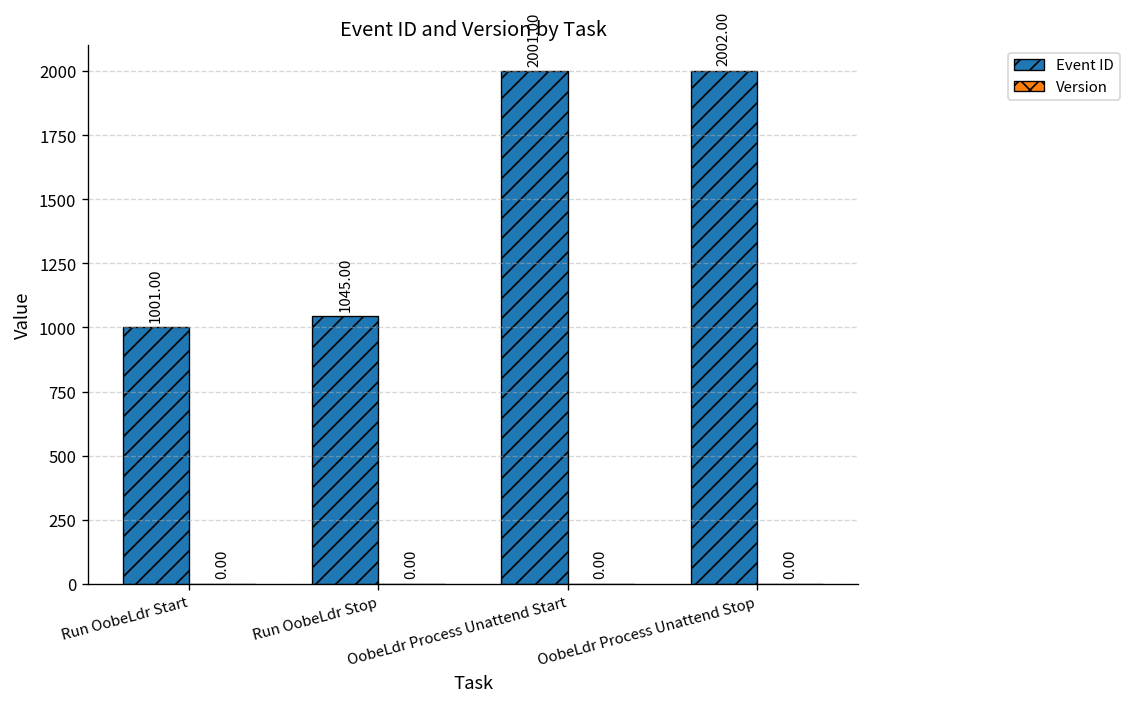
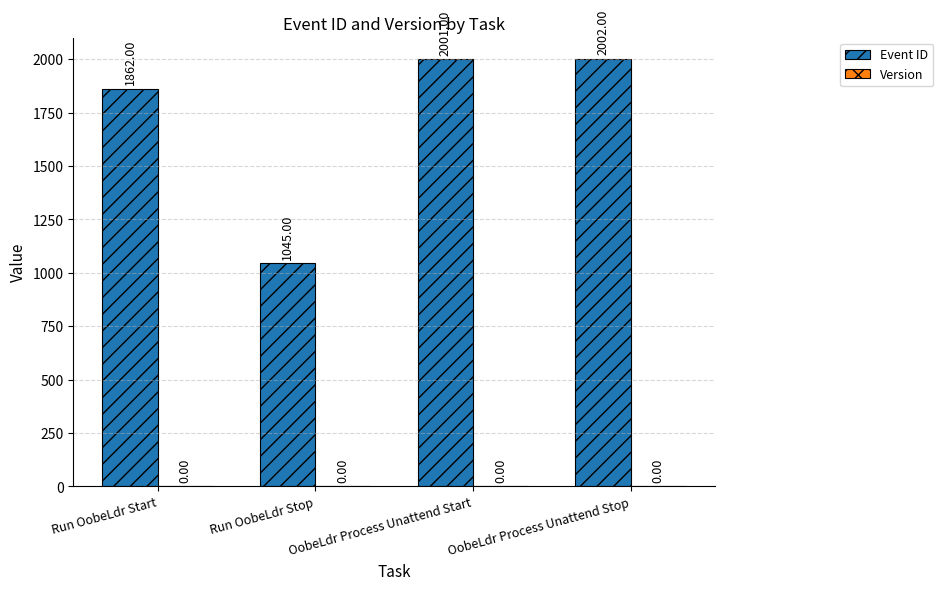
  {
    "Event ID": {
-     "Run OobeLdr Start": 1001.00,
+     "Run OobeLdr Start": 1862.00,
      "Run OobeLdr Stop": 1045.00,
      "OobeLdr Process Unattend Start": 2001.00,
      "OobeLdr Process Unattend Stop": 2002.00
    },
    "Version": {
      "Run OobeLdr Start": 0.00,
      "Run OobeLdr Stop": 0.00,
      "OobeLdr Process Unattend Start": 0.00,
      "OobeLdr Process Unattend Stop": 0.00
    }
  }
